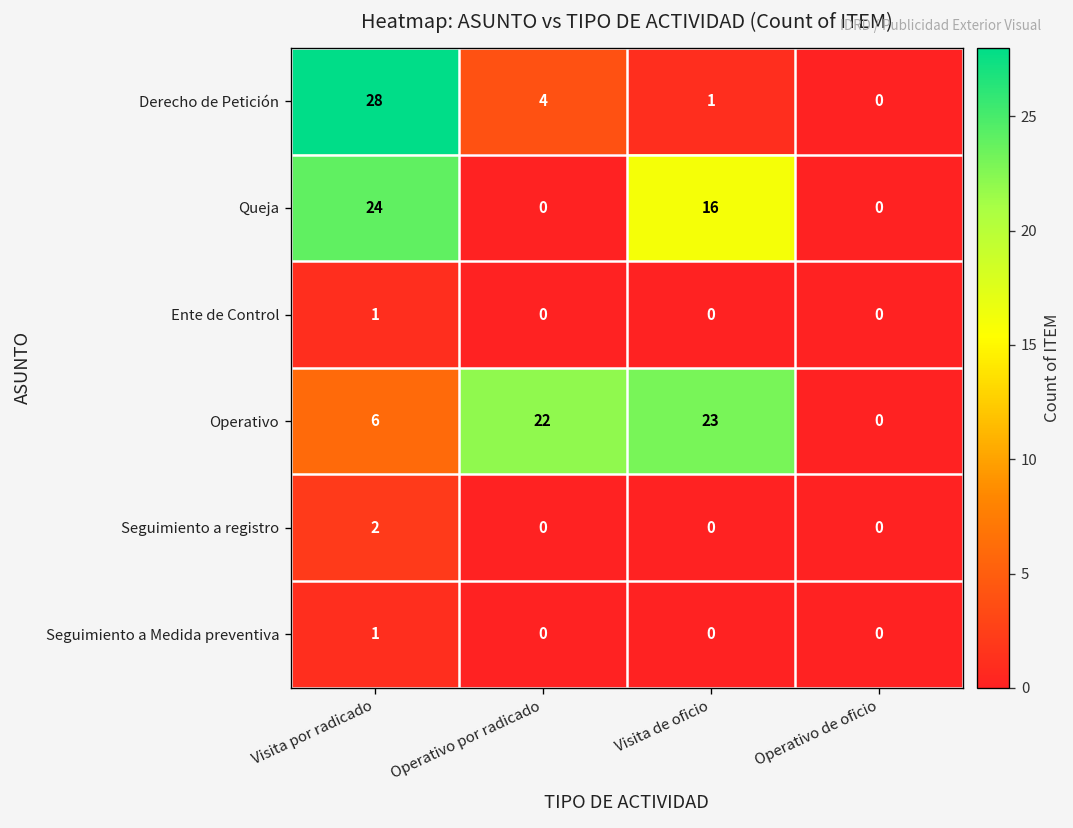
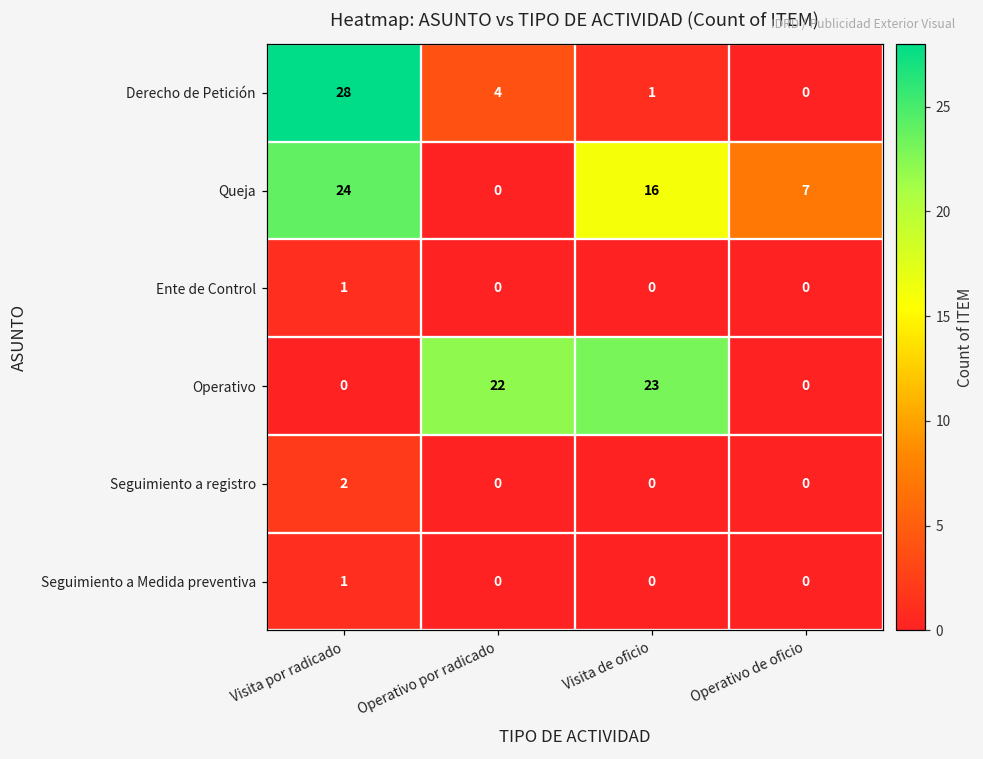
  {
    "Derecho de Petición": {
      "Visita por radicado": 28,
      "Operativo por radicado": 4,
      "Visita de oficio": 1,
      "Operativo de oficio": 0
    },
    "Queja": {
      "Visita por radicado": 24,
      "Operativo por radicado": 0,
      "Visita de oficio": 16,
-     "Operativo de oficio": 0
+     "Operativo de oficio": 7
    },
    "Ente de Control": {
      "Visita por radicado": 1,
      "Operativo por radicado": 0,
      "Visita de oficio": 0,
      "Operativo de oficio": 0
    },
    "Operativo": {
-     "Visita por radicado": 6,
+     "Visita por radicado": 0,
      "Operativo por radicado": 22,
      "Visita de oficio": 23,
      "Operativo de oficio": 0
    },
    "Seguimiento a registro": {
      "Visita por radicado": 2,
      "Operativo por radicado": 0,
      "Visita de oficio": 0,
      "Operativo de oficio": 0
    },
    "Seguimiento a Medida preventiva": {
      "Visita por radicado": 1,
      "Operativo por radicado": 0,
      "Visita de oficio": 0,
      "Operativo de oficio": 0
    }
  }
